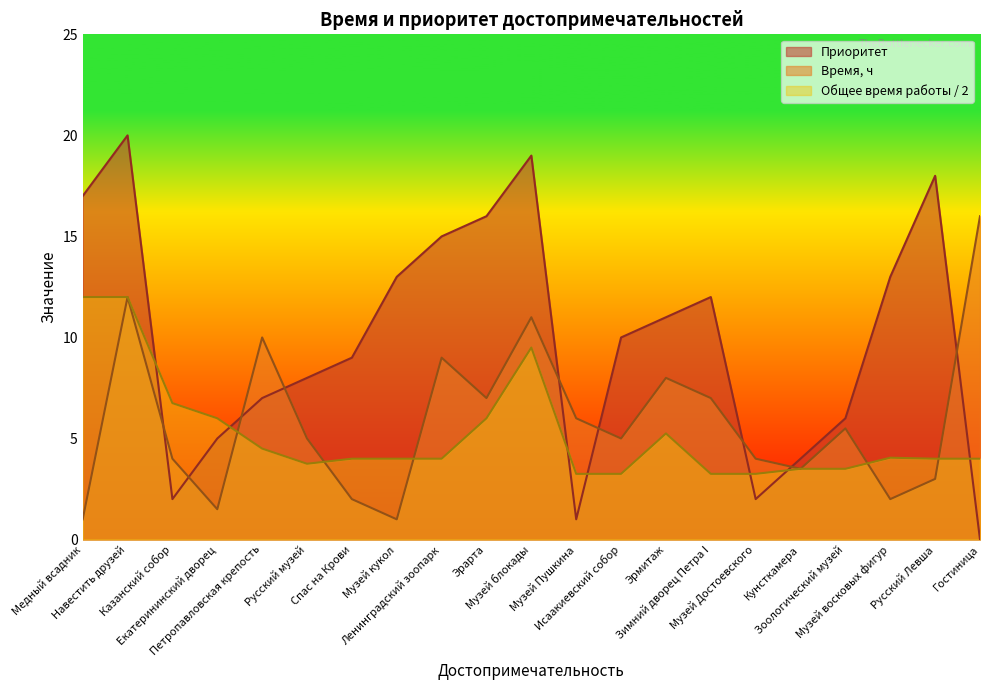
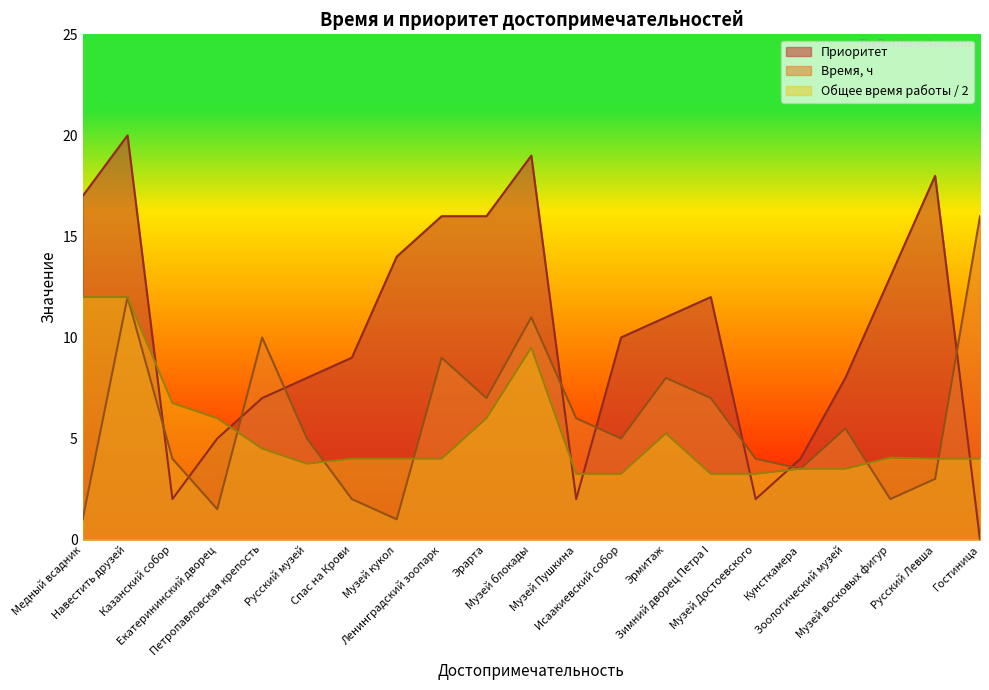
  {
    "Приоритет": {
      "Медный всадник": 17,
      "Навестить друзей": 20,
      "Казанский собор": 2,
      "Екатерининский дворец": 5,
      "Петропавловская крепость": 7,
      "Русский музей": 8,
      "Спас на Крови": 9,
-     "Музей кукол": 13,
-     "Ленинградский зоопарк": 15,
+     "Музей кукол": 14,
+     "Ленинградский зоопарк": 16,
      "Эрарта": 16,
      "Музей блокады": 19,
-     "Музей Пушкина": 1,
+     "Музей Пушкина": 2,
      "Исаакиевский собор": 10,
      "Эрмитаж": 11,
      "Зимний дворец Петра I": 12,
      "Музей Достоевского": 2,
      "Кунсткамера": 4,
-     "Зоологический музей": 6,
+     "Зоологический музей": 8,
      "Музей восковых фигур": 13,
      "Русский Левша": 18,
      "Гостиница": 0
    },
    "Время, ч": {
      "Медный всадник": 1,
      "Казанский собор": 4,
      "Екатерининский дворец": 1.5,
      "Петропавловская крепость": 10,
      "Русский музей": 5,
      "Спас на Крови": 2,
      "Музей кукол": 1,
      "Ленинградский зоопарк": 9,
      "Эрарта": 7,
      "Музей блокады": 11,
      "Музей Пушкина": 6,
      "Исаакиевский собор": 5,
      "Эрмитаж": 8,
      "Зимний дворец Петра I": 7,
      "Музей Достоевского": 4,
      "Зоологический музей": 5.5,
      "Музей восковых фигур": 2,
      "Русский Левша": 3,
      "Гостиница": 16
    },
    "Общее время работы / 2": {
      "Медный всадник": 12,
      "Казанский собор": 6.8,
      "Екатерининский дворец": 6,
      "Петропавловская крепость": 4.5,
      "Русский музей": 3.8,
      "Спас на Крови": 4,
      "Музей кукол": 4,
      "Ленинградский зоопарк": 4,
      "Эрарта": 6,
      "Музей блокады": 9.5,
      "Музей Пушкина": 3.3,
      "Исаакиевский собор": 3.3,
      "Эрмитаж": 5.3,
      "Зимний дворец Петра I": 3.3,
      "Музей Достоевского": 3.3,
      "Зоологический музей": 3.5,
      "Музей восковых фигур": 4,
      "Русский Левша": 4,
      "Гостиница": 4
    }
  }
